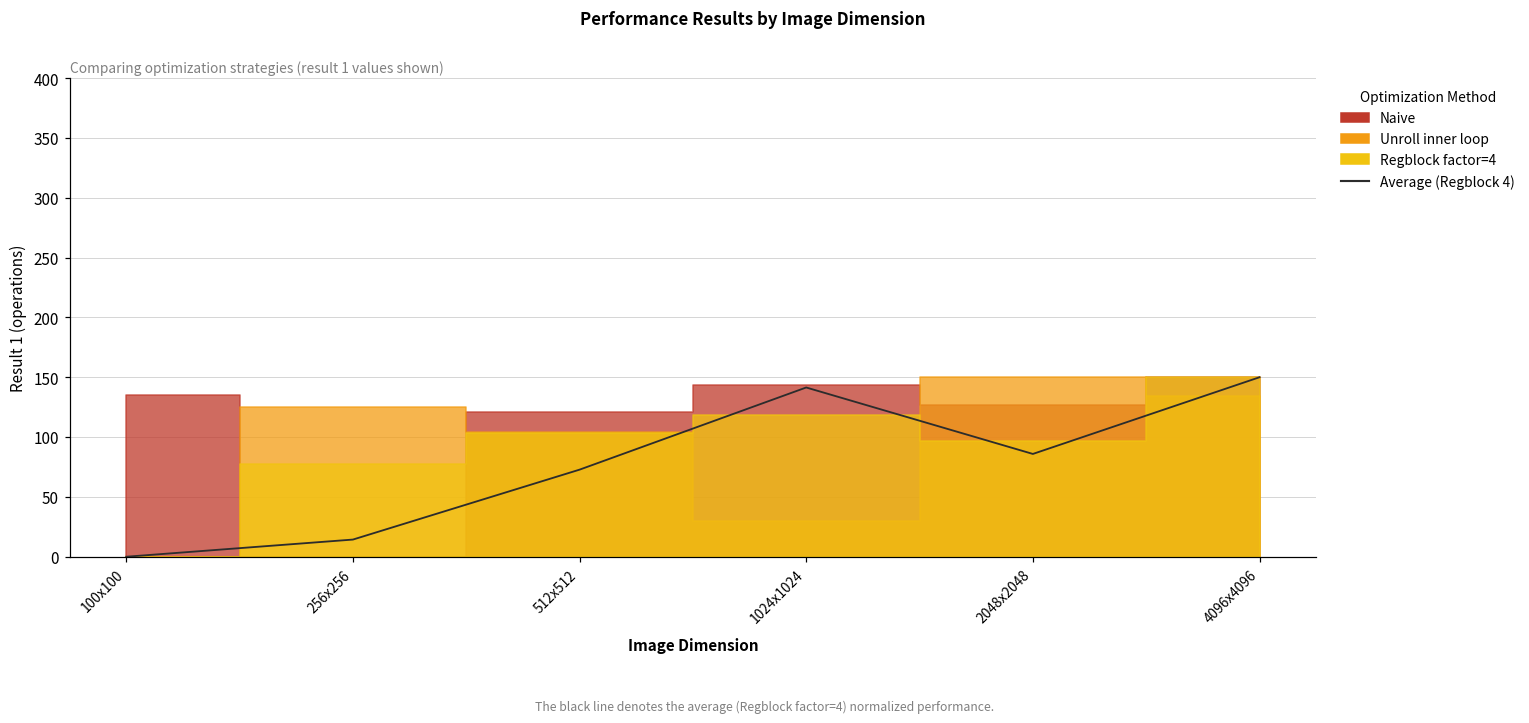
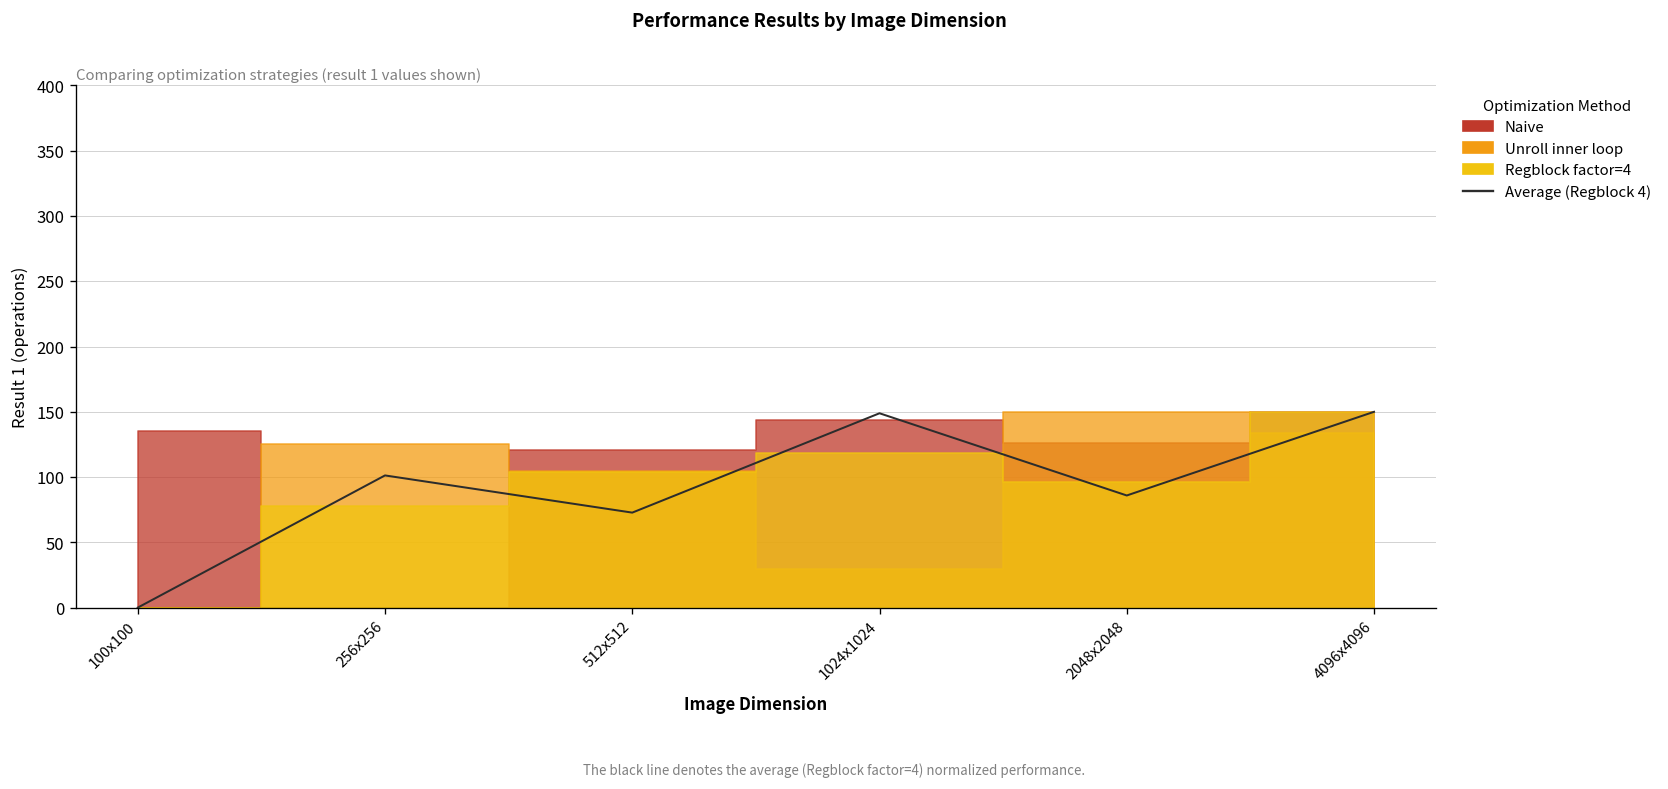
  {
    "Average (Regblock 4)": {
-     "256x256": 14,
+     "256x256": 101,
      "512x512": 73,
-     "1024x1024": 141,
+     "1024x1024": 149,
      "2048x2048": 86
    }
  }
